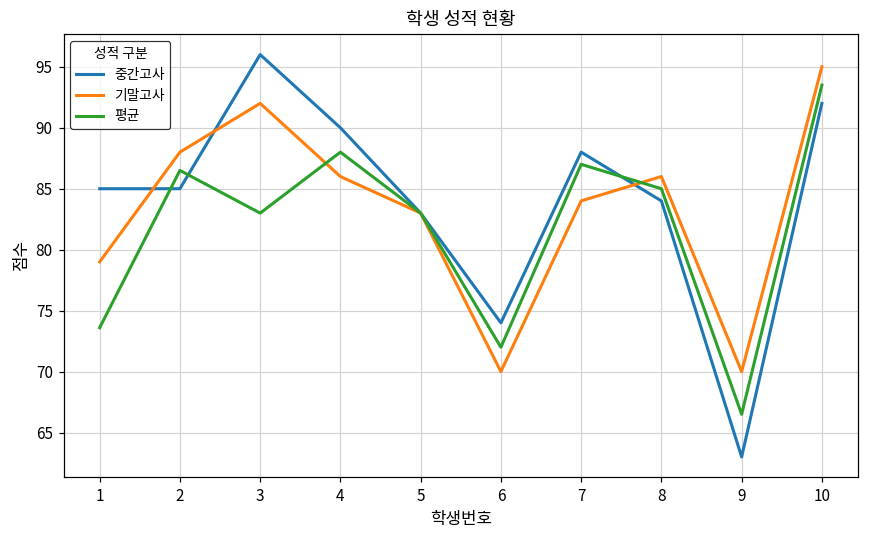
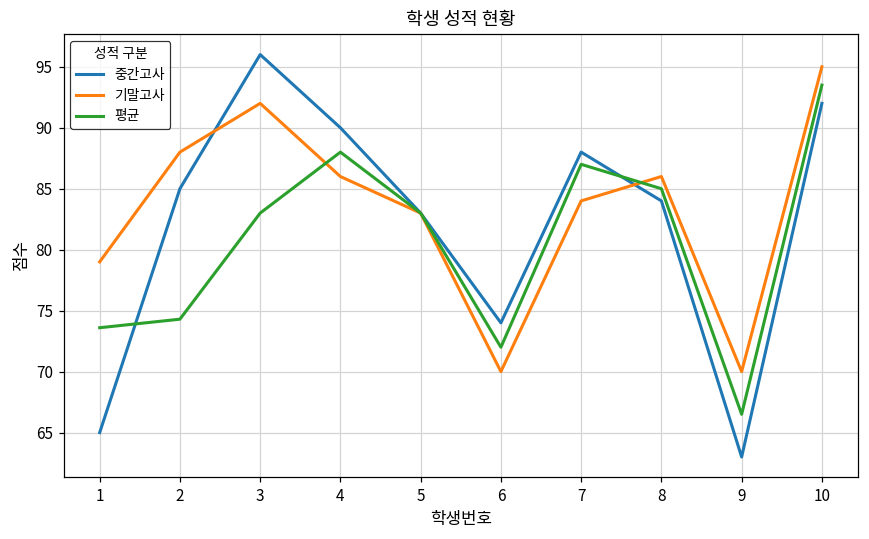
  {
    "중간고사": {
-     "1": 85,
+     "1": 65,
      "2": 85,
      "3": 96,
      "4": 90,
      "6": 74,
      "7": 88,
      "8": 84,
      "9": 63,
      "10": 92
    },
    "기말고사": {
      "1": 79.0,
      "2": 88.0,
      "3": 92.0,
      "4": 86.0,
      "6": 70.0,
      "7": 84.0,
      "8": 86.0,
      "9": 70.0,
      "10": 95.0
    },
    "평균": {
      "1": 73.6,
-     "2": 86.5,
+     "2": 74.3,
      "3": 83.0,
      "4": 88.0,
      "6": 72.0,
      "7": 87.0,
      "8": 85.0,
      "9": 66.5,
      "10": 93.5
    }
  }
